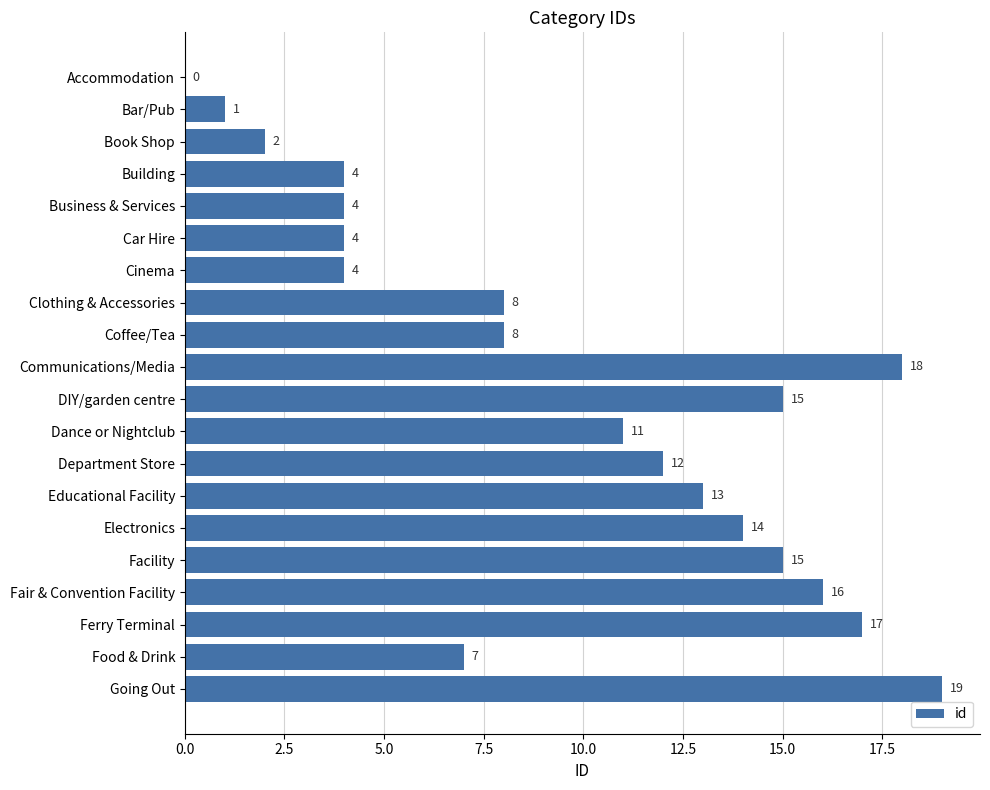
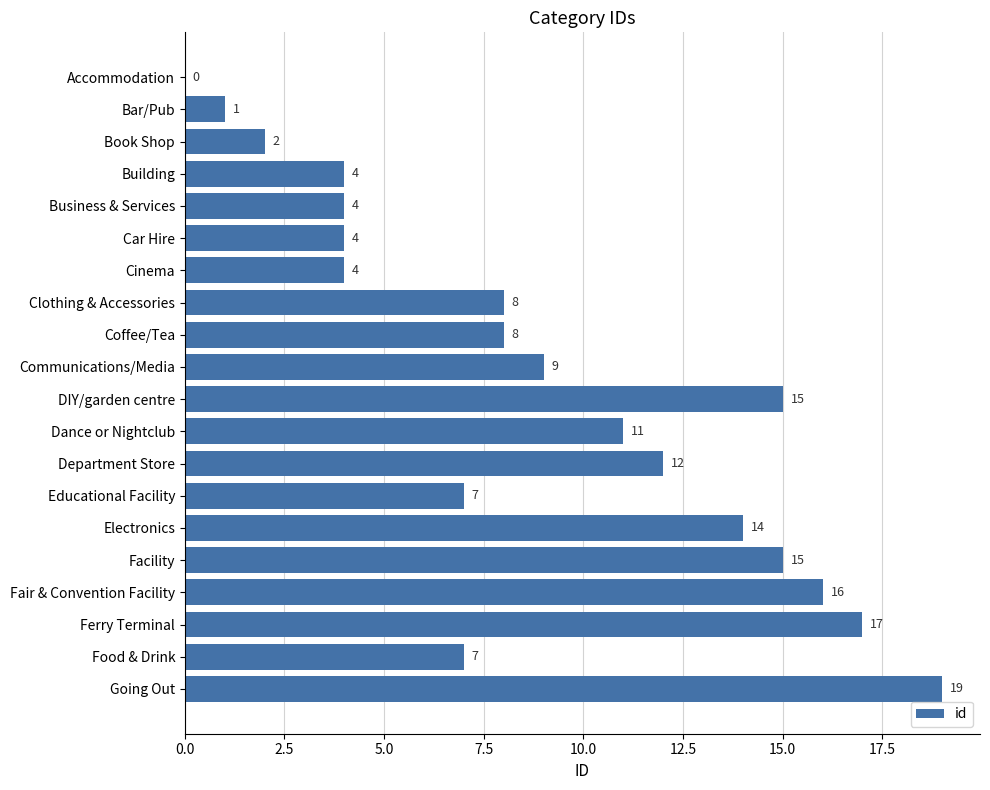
  {
    "Accommodation": 0,
    "Bar/Pub": 1,
    "Book Shop": 2,
    "Building": 4,
    "Business & Services": 4,
    "Car Hire": 4,
    "Cinema": 4,
    "Clothing & Accessories": 8,
    "Coffee/Tea": 8,
-   "Communications/Media": 18,
+   "Communications/Media": 9,
    "DIY/garden centre": 15,
    "Dance or Nightclub": 11,
    "Department Store": 12,
-   "Educational Facility": 13,
+   "Educational Facility": 7,
    "Electronics": 14,
    "Facility": 15,
    "Fair & Convention Facility": 16,
    "Ferry Terminal": 17,
    "Food & Drink": 7,
    "Going Out": 19
  }
